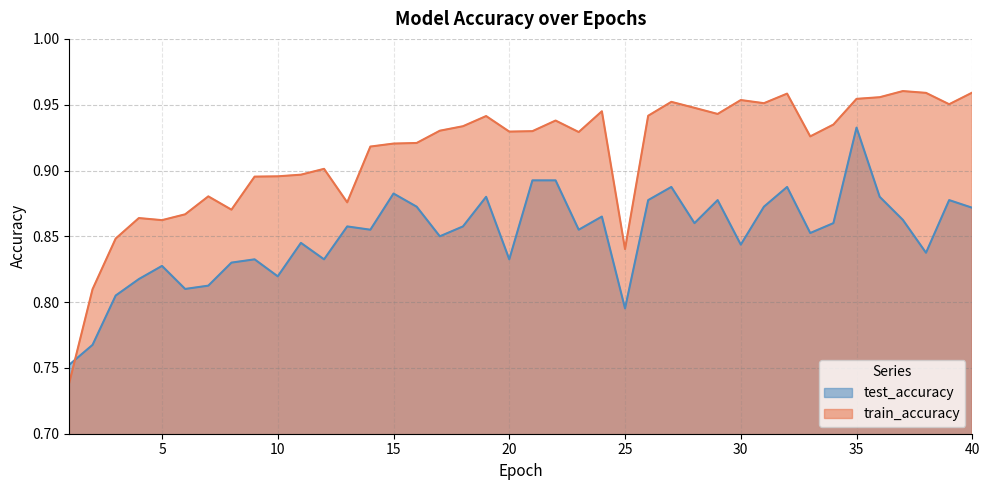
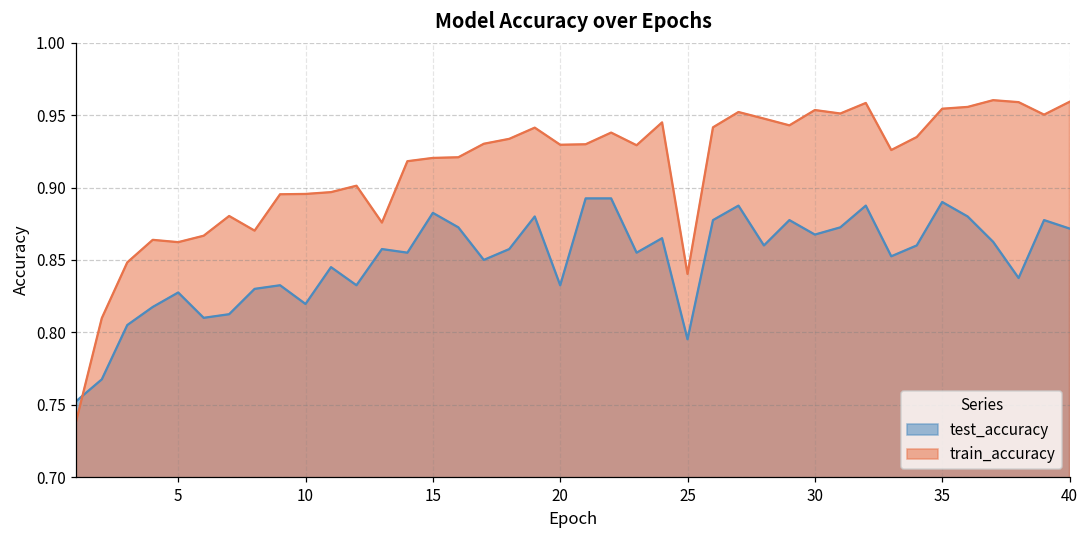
  {
    "test_accuracy": {
      "5": 0.828,
      "10": 0.820,
      "15": 0.882,
      "20": 0.832,
      "25": 0.795,
-     "30": 0.844,
-     "35": 0.933,
+     "30": 0.868,
+     "35": 0.890,
      "40": 0.872
    },
    "train_accuracy": {
      "5": 0.862,
      "10": 0.896,
      "15": 0.920,
      "20": 0.930,
      "25": 0.840,
      "30": 0.954,
      "35": 0.954,
      "40": 0.959
    }
  }
